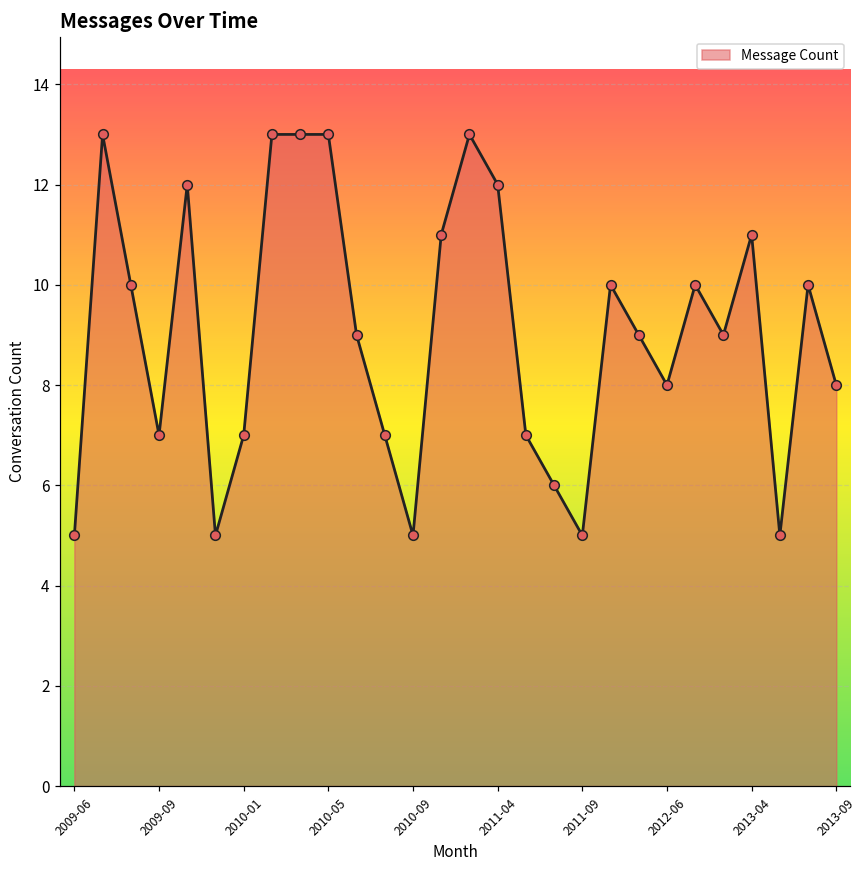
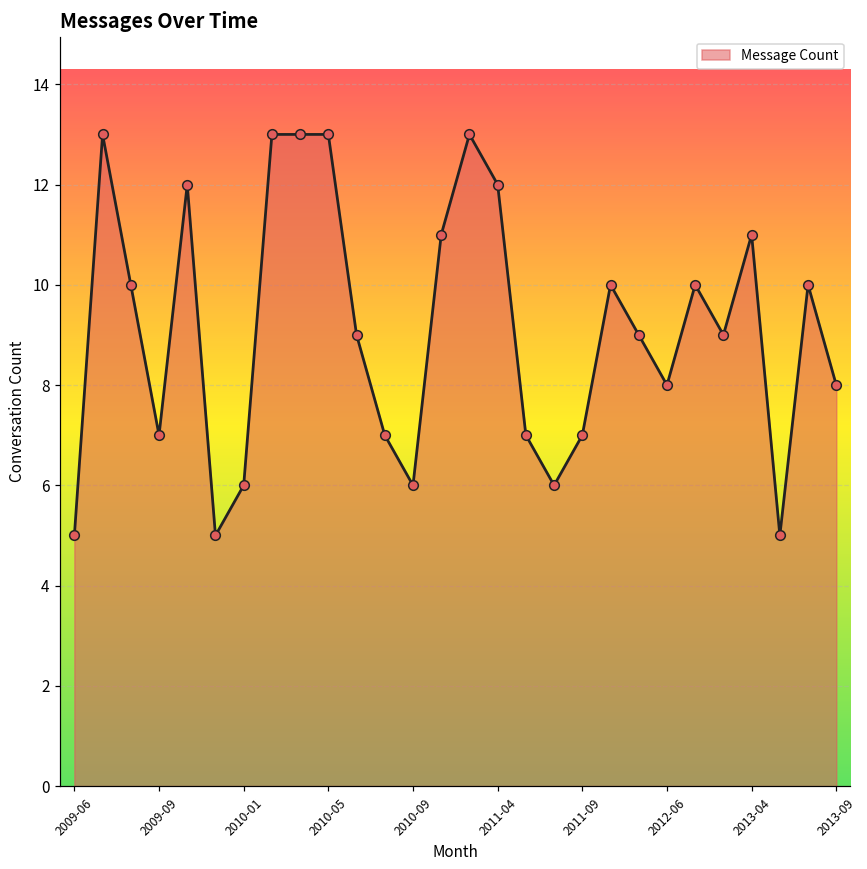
  {
    "2009-06": 5,
    "2009-09": 7,
-   "2010-01": 7,
+   "2010-01": 6,
    "2010-05": 13,
-   "2010-09": 5,
+   "2010-09": 6,
    "2011-04": 12,
-   "2011-09": 5,
+   "2011-09": 7,
    "2012-06": 8,
    "2013-04": 11,
    "2013-09": 8
  }
